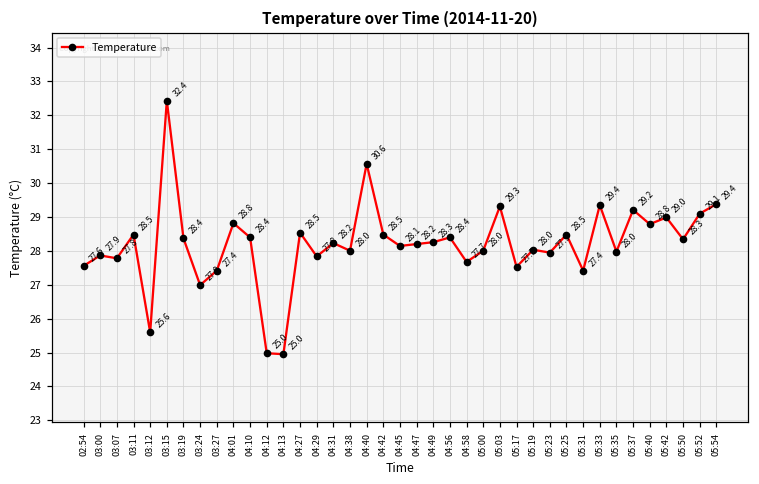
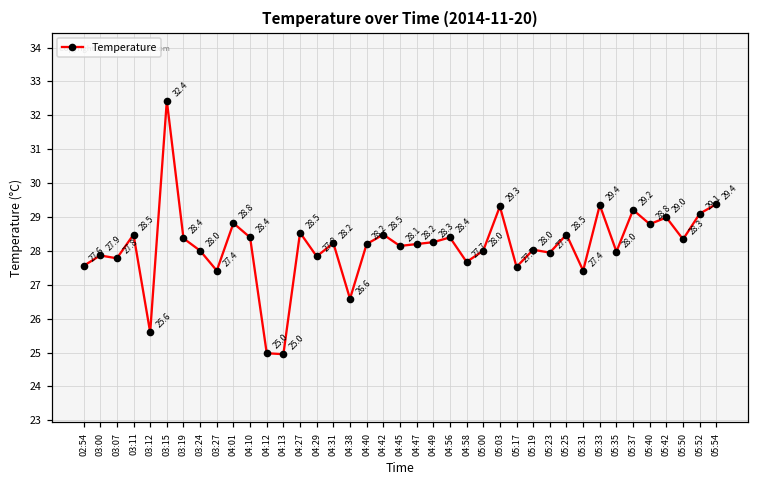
  {
    "03:00": 27.9,
    "03:07": 27.8,
    "03:11": 28.5,
    "03:12": 25.6,
    "03:15": 32.4,
    "03:19": 28.4,
-   "03:24": 27.0,
+   "03:24": 28.0,
    "03:27": 27.4,
    "04:01": 28.8,
    "04:10": 28.4,
    "04:13": 25.0,
    "04:27": 28.5,
    "04:31": 28.2,
-   "04:38": 28.0,
-   "04:40": 30.6,
+   "04:38": 26.6,
+   "04:40": 28.2,
    "04:42": 28.5,
    "04:56": 28.4,
    "05:00": 28.0,
    "05:03": 29.3,
    "05:19": 28.0,
    "05:25": 28.5,
    "05:31": 27.4,
    "05:33": 29.4,
    "05:35": 28.0,
    "05:37": 29.2,
    "05:42": 29.0,
    "05:50": 28.3,
    "05:54": 29.4
  }
